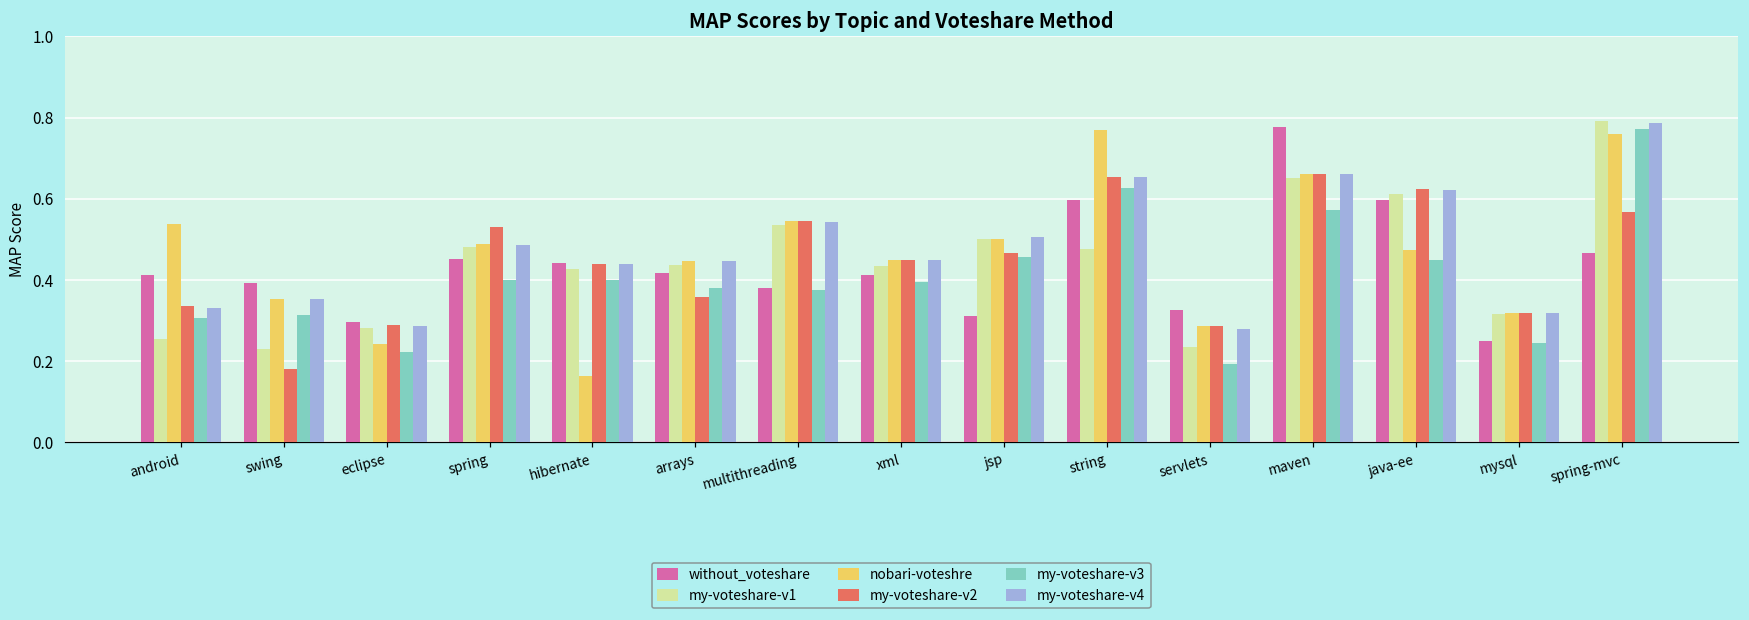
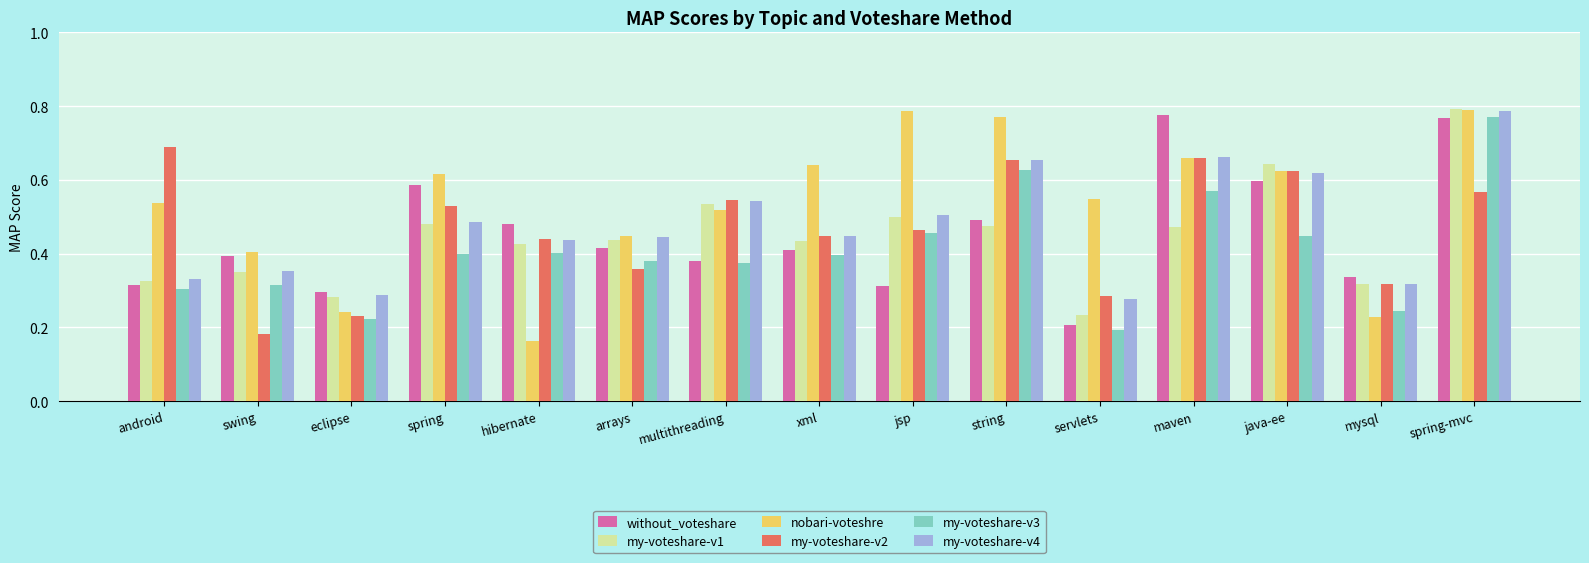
  {
    "without_voteshare": {
-     "android": 0.41,
+     "android": 0.32,
      "swing": 0.39,
      "eclipse": 0.30,
-     "spring": 0.45,
-     "hibernate": 0.44,
+     "spring": 0.59,
+     "hibernate": 0.48,
      "arrays": 0.42,
      "multithreading": 0.38,
      "xml": 0.41,
      "jsp": 0.31,
-     "string": 0.60,
-     "servlets": 0.33,
+     "string": 0.49,
+     "servlets": 0.21,
      "maven": 0.78,
      "java-ee": 0.60,
-     "mysql": 0.25,
-     "spring-mvc": 0.47
+     "mysql": 0.34,
+     "spring-mvc": 0.77
    },
    "my-voteshare-v1": {
-     "android": 0.25,
-     "swing": 0.23,
+     "android": 0.33,
+     "swing": 0.35,
      "eclipse": 0.28,
      "spring": 0.48,
      "hibernate": 0.43,
      "arrays": 0.44,
      "multithreading": 0.53,
      "xml": 0.43,
      "jsp": 0.50,
      "string": 0.48,
      "servlets": 0.23,
-     "maven": 0.65,
-     "java-ee": 0.61,
+     "maven": 0.47,
+     "java-ee": 0.64,
      "mysql": 0.32,
      "spring-mvc": 0.79
    },
    "nobari-voteshre": {
      "android": 0.54,
-     "swing": 0.35,
+     "swing": 0.40,
      "eclipse": 0.24,
-     "spring": 0.49,
+     "spring": 0.62,
      "hibernate": 0.16,
      "arrays": 0.45,
-     "multithreading": 0.54,
-     "xml": 0.45,
-     "jsp": 0.50,
+     "multithreading": 0.52,
+     "xml": 0.64,
+     "jsp": 0.79,
      "string": 0.77,
-     "servlets": 0.29,
+     "servlets": 0.55,
      "maven": 0.66,
-     "java-ee": 0.47,
-     "mysql": 0.32,
-     "spring-mvc": 0.76
+     "java-ee": 0.62,
+     "mysql": 0.23,
+     "spring-mvc": 0.79
    },
    "my-voteshare-v2": {
-     "android": 0.33,
+     "android": 0.69,
      "swing": 0.18,
-     "eclipse": 0.29,
+     "eclipse": 0.23,
      "spring": 0.53,
      "hibernate": 0.44,
      "arrays": 0.36,
      "multithreading": 0.54,
      "xml": 0.45,
      "jsp": 0.47,
      "string": 0.65,
      "servlets": 0.29,
      "maven": 0.66,
      "java-ee": 0.62,
      "mysql": 0.32,
      "spring-mvc": 0.57
    }
  }
